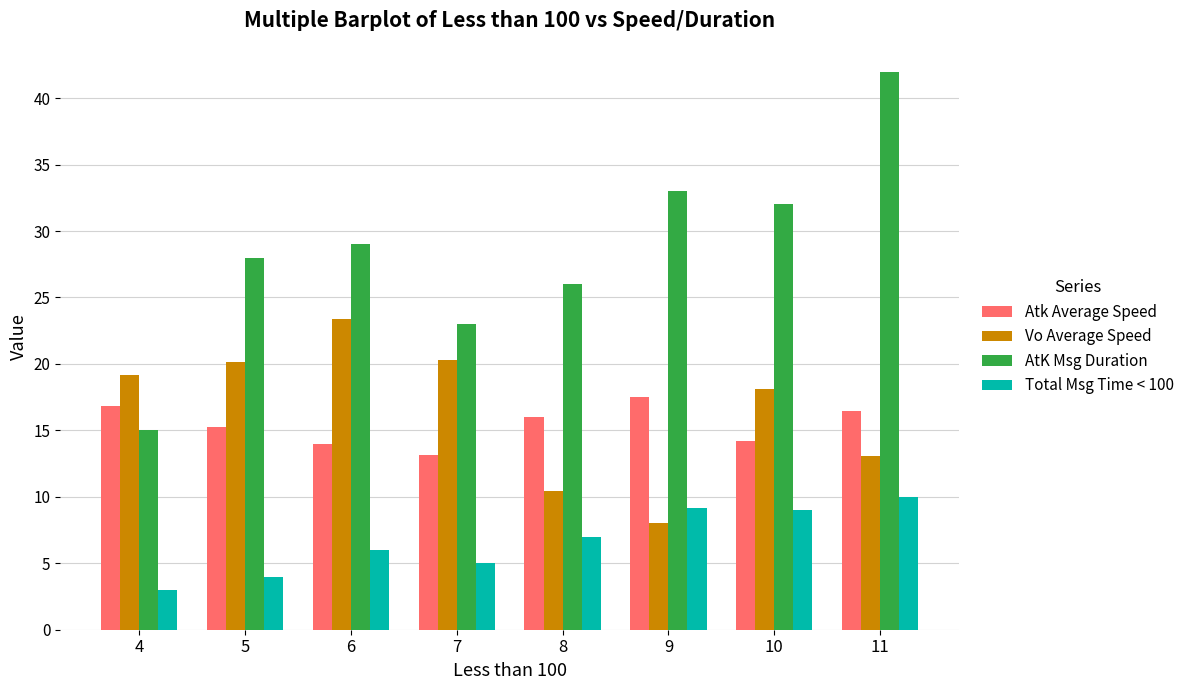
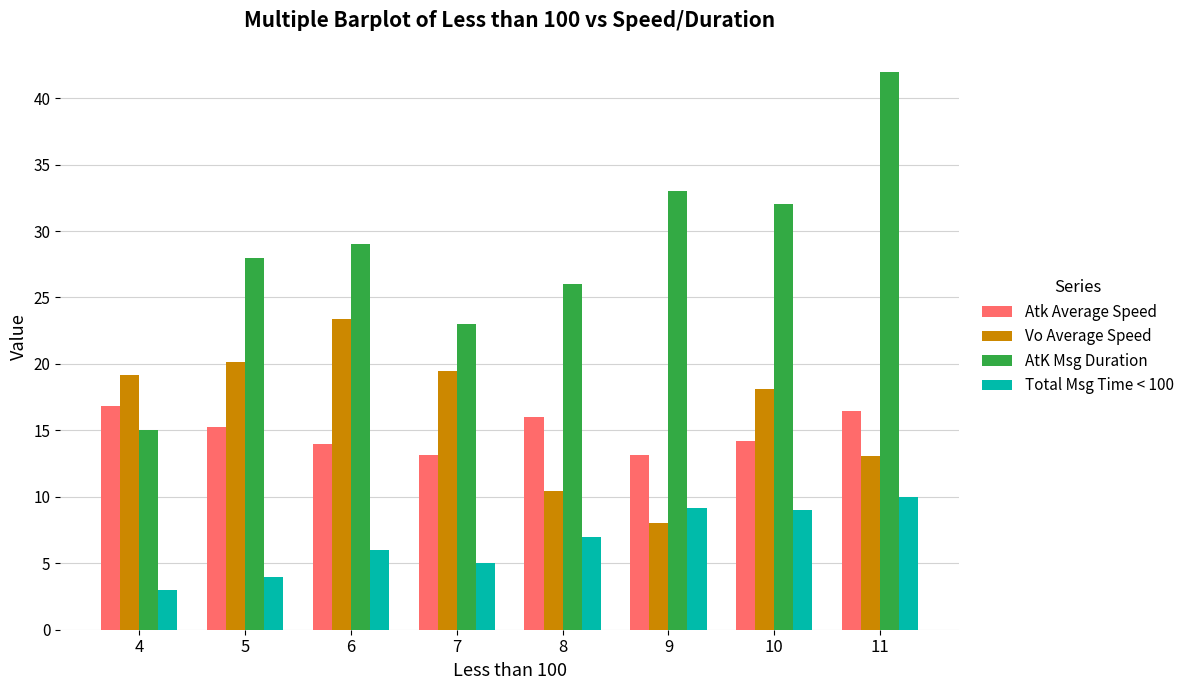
  {
    "Atk Average Speed": {
      "4": 16.9,
      "5": 15.3,
      "6": 14.0,
      "7": 13.1,
      "8": 16.0,
-     "9": 17.5,
+     "9": 13.1,
      "10": 14.2,
      "11": 16.5
    },
    "Vo Average Speed": {
      "4": 19.2,
      "5": 20.2,
      "6": 23.4,
-     "7": 20.3,
+     "7": 19.4,
      "8": 10.4,
      "9": 8.0,
      "10": 18.1,
      "11": 13.1
    },
    "AtK Msg Duration": {
      "4": 15.0,
      "5": 28.0,
      "6": 29.0,
      "7": 23.0,
      "8": 26.0,
      "9": 33.0,
      "10": 32.0,
      "11": 42.0
    },
    "Total Msg Time < 100": {
      "4": 3.0,
      "5": 4.0,
      "6": 6.0,
      "7": 5.0,
      "8": 7.0,
      "9": 9.2,
      "10": 9.0,
      "11": 10.0
    }
  }
